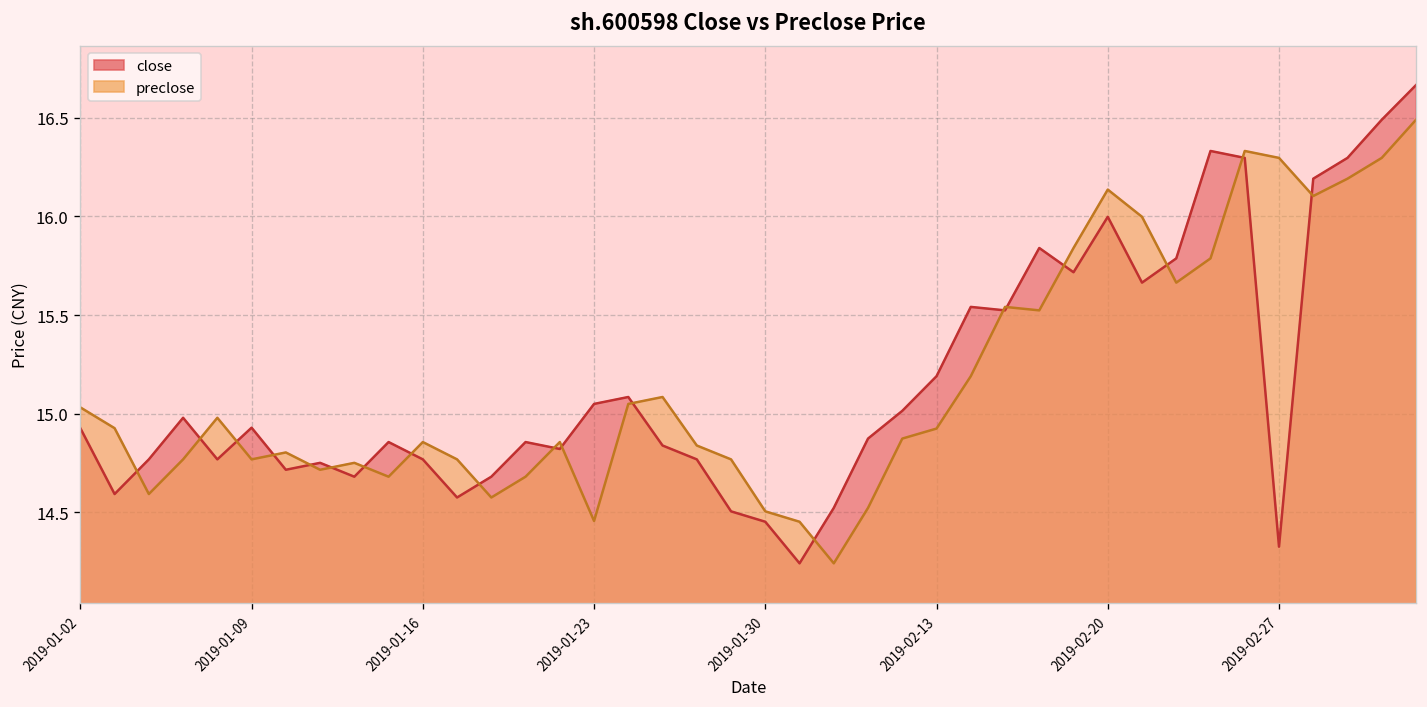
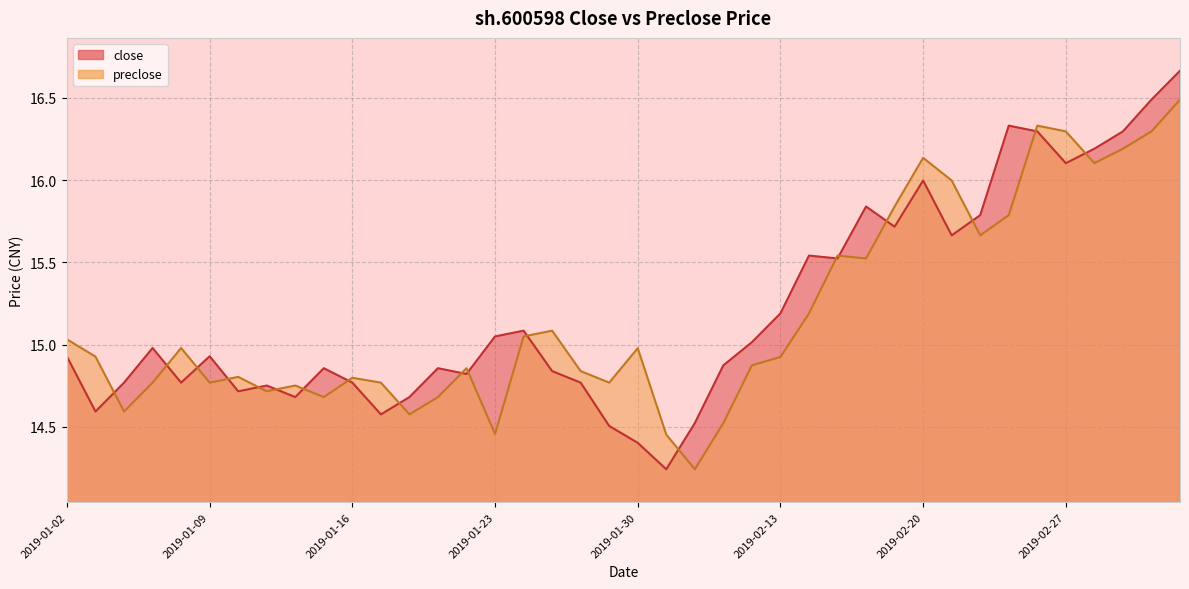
  {
    "close": {
      "2019-01-02": 14.93,
      "2019-01-09": 14.93,
      "2019-01-16": 14.77,
      "2019-01-23": 15.05,
-     "2019-01-30": 14.45,
+     "2019-01-30": 14.40,
      "2019-02-13": 15.19,
      "2019-02-20": 16.00,
-     "2019-02-27": 14.33
+     "2019-02-27": 16.10
    },
    "preclose": {
      "2019-01-02": 15.03,
      "2019-01-09": 14.77,
-     "2019-01-16": 14.86,
+     "2019-01-16": 14.80,
      "2019-01-23": 14.46,
-     "2019-01-30": 14.51,
+     "2019-01-30": 14.98,
      "2019-02-13": 14.92,
      "2019-02-20": 16.14,
      "2019-02-27": 16.30
    }
  }
